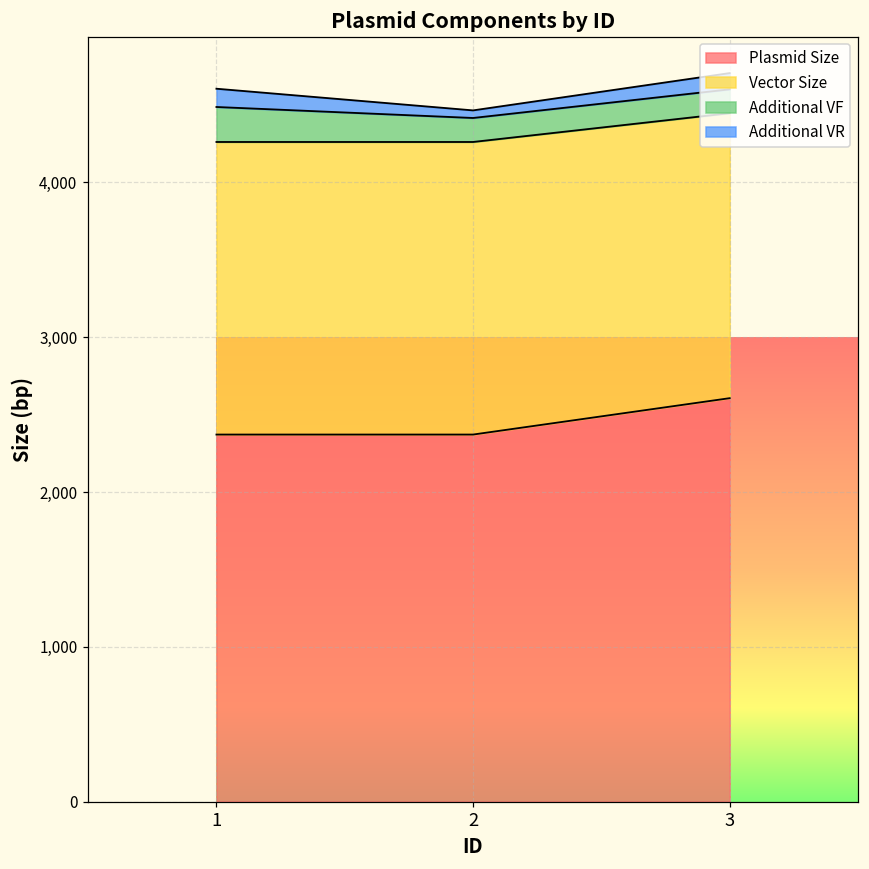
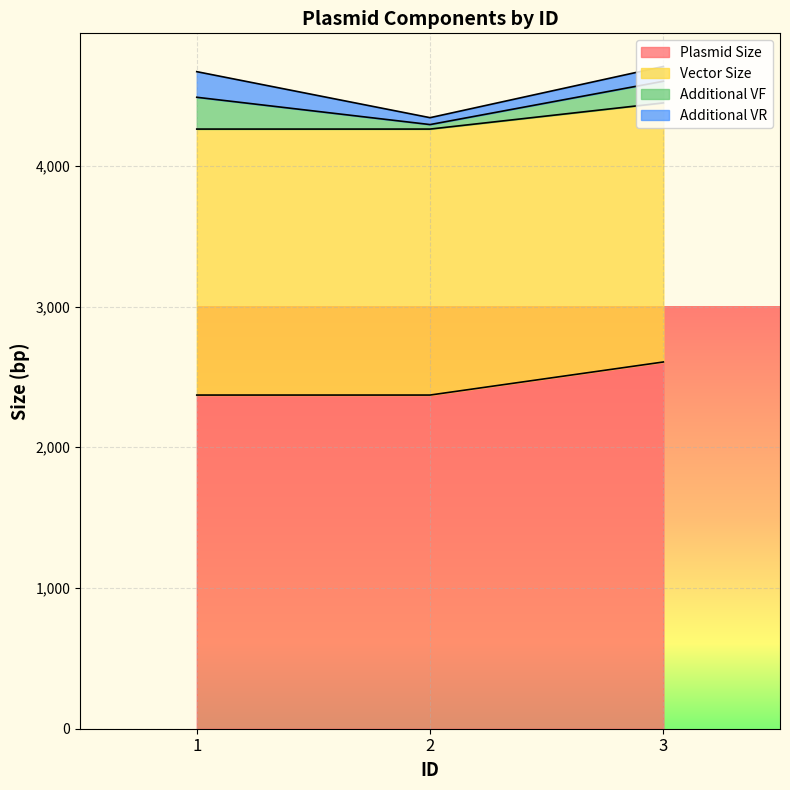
  {
    "Plasmid Size": {
      "1": "2,370",
      "2": "2,370",
      "3": "2,610"
    },
    "Vector Size": {
      "1": "1,890",
      "2": "1,890"
    },
    "Additional VF": {
      "1": "230",
-     "2": "160"
+     "2": "30"
    },
    "Additional VR": {
-     "1": "120",
+     "1": "180",
      "2": "50"
    }
  }
